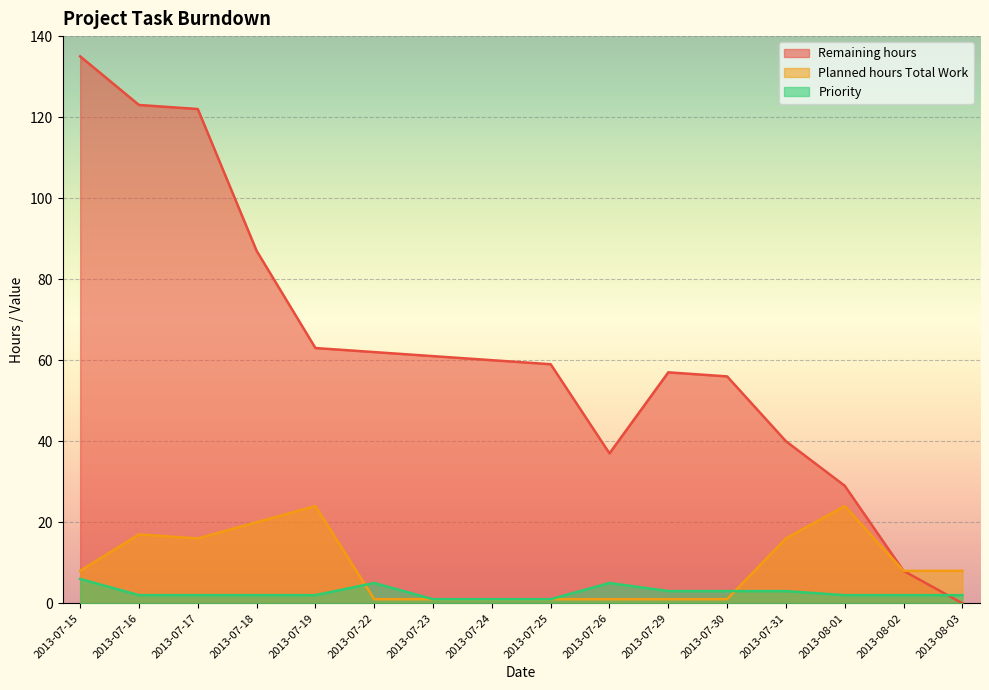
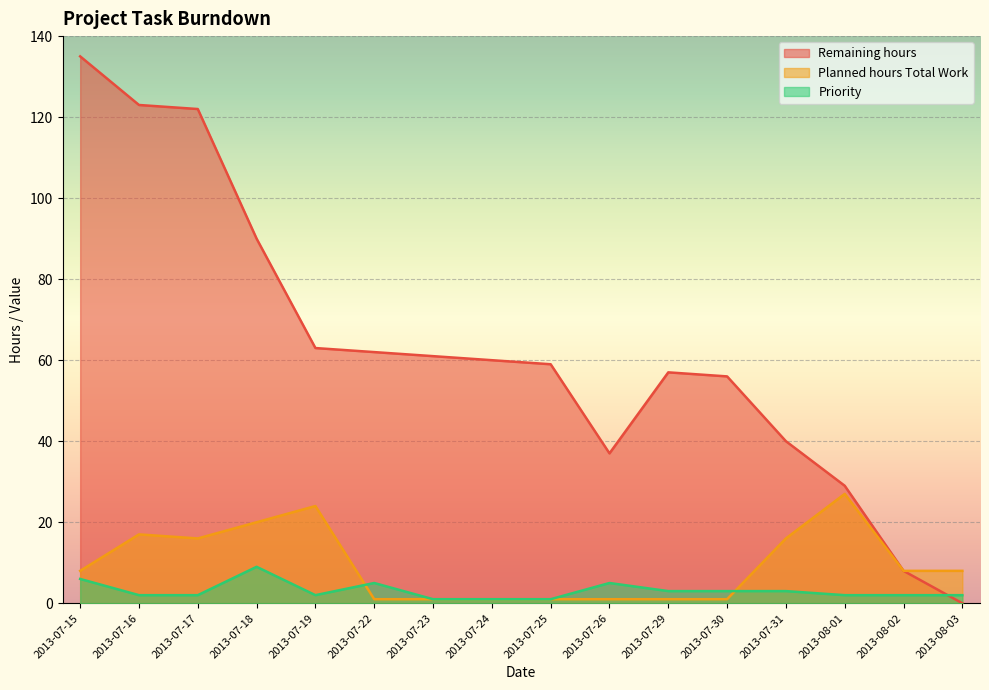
  {
    "Remaining hours": {
      "2013-07-15": 135,
      "2013-07-16": 123,
      "2013-07-17": 122,
-     "2013-07-18": 87,
+     "2013-07-18": 90,
      "2013-07-19": 63,
      "2013-07-22": 62,
      "2013-07-23": 61,
      "2013-07-24": 60,
      "2013-07-25": 59,
      "2013-07-26": 37,
      "2013-07-29": 57,
      "2013-07-30": 56,
      "2013-07-31": 40,
      "2013-08-01": 29,
      "2013-08-03": 0
    },
    "Planned hours Total Work": {
      "2013-07-15": 8,
      "2013-07-16": 17,
      "2013-07-17": 16,
      "2013-07-18": 20,
      "2013-07-19": 24,
      "2013-07-22": 1,
      "2013-07-26": 1,
      "2013-07-29": 1,
      "2013-07-30": 1,
      "2013-07-31": 16,
-     "2013-08-01": 24,
+     "2013-08-01": 27,
      "2013-08-03": 8
    },
    "Priority": {
      "2013-07-15": 6,
      "2013-07-16": 2,
      "2013-07-17": 2,
-     "2013-07-18": 2,
+     "2013-07-18": 9,
      "2013-07-19": 2,
      "2013-07-22": 5,
      "2013-07-26": 5,
      "2013-07-29": 3,
      "2013-07-30": 3,
      "2013-07-31": 3,
      "2013-08-01": 2,
      "2013-08-02": 2,
      "2013-08-03": 2
    }
  }
